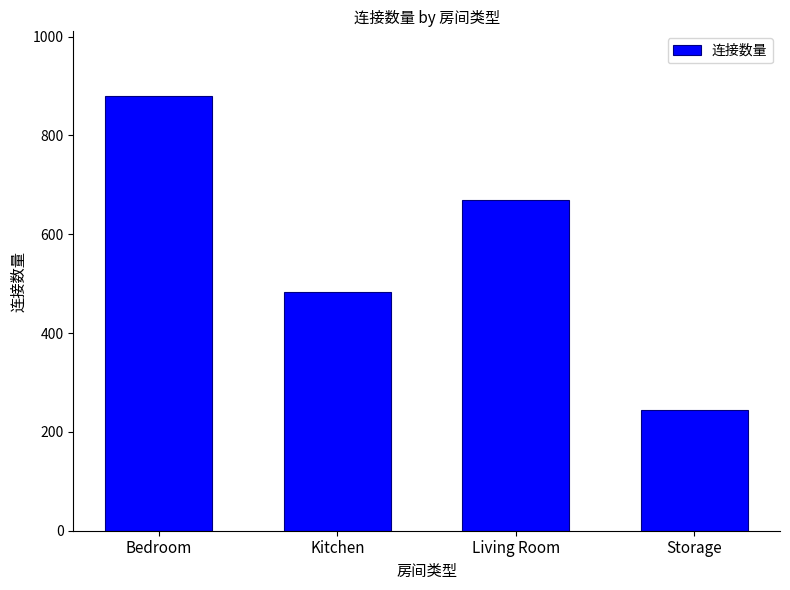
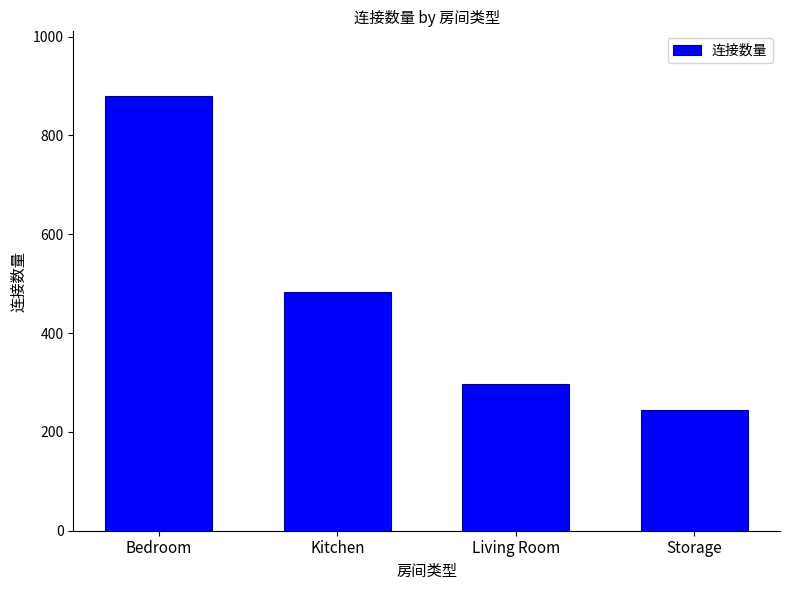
  {
    "Bedroom": 880,
    "Kitchen": 480,
-   "Living Room": 670,
+   "Living Room": 300,
    "Storage": 240
  }
